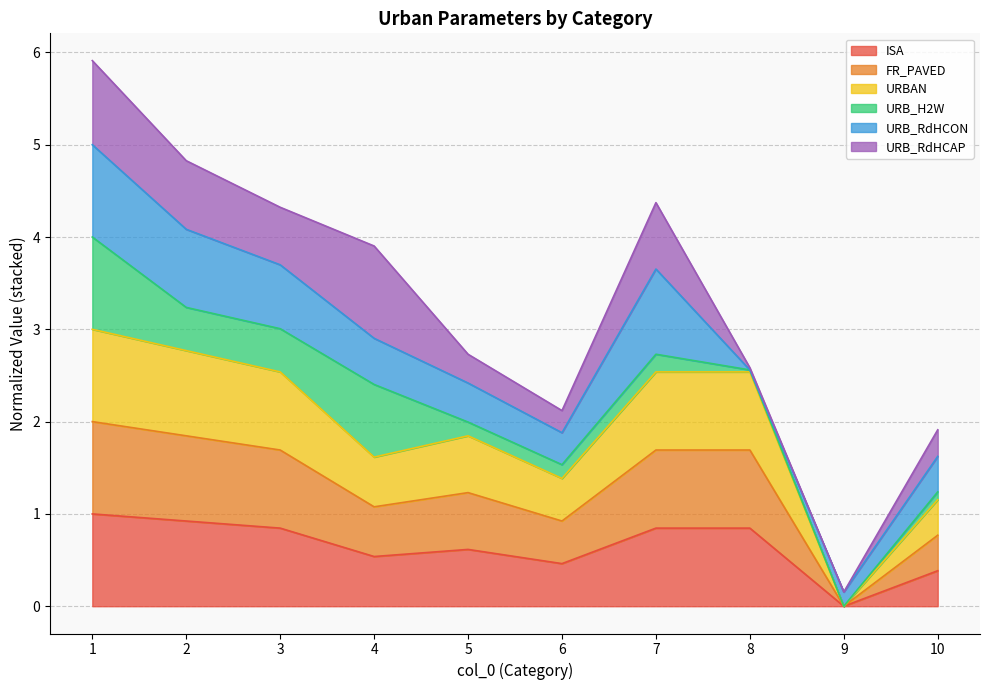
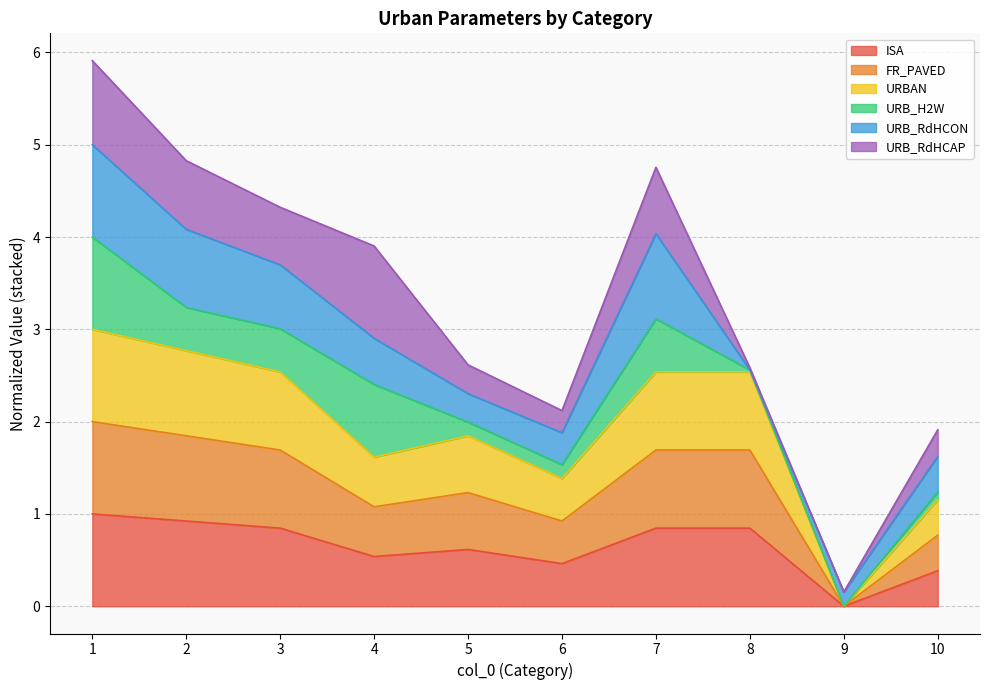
  {
    "URBAN": {
      "1": 1.0,
      "2": 0.9,
      "3": 0.8,
      "4": 0.5,
      "5": 0.6,
      "6": 0.5,
      "7": 0.8,
      "10": 0.4
    },
    "URB_H2W": {
      "1": 1.0,
      "2": 0.5,
      "3": 0.5,
      "4": 0.8,
      "5": 0.1,
      "6": 0.1,
-     "7": 0.2,
+     "7": 0.6,
      "10": 0.1
    },
    "URB_RdHCON": {
      "1": 1.0,
      "2": 0.8,
      "3": 0.7,
      "4": 0.5,
-     "5": 0.4,
+     "5": 0.3,
      "6": 0.3,
      "7": 0.9,
      "10": 0.4
    },
    "URB_RdHCAP": {
      "1": 0.9,
      "2": 0.7,
      "3": 0.6,
      "4": 1.0,
      "5": 0.3,
      "6": 0.2,
      "7": 0.7,
      "10": 0.3
    }
  }
